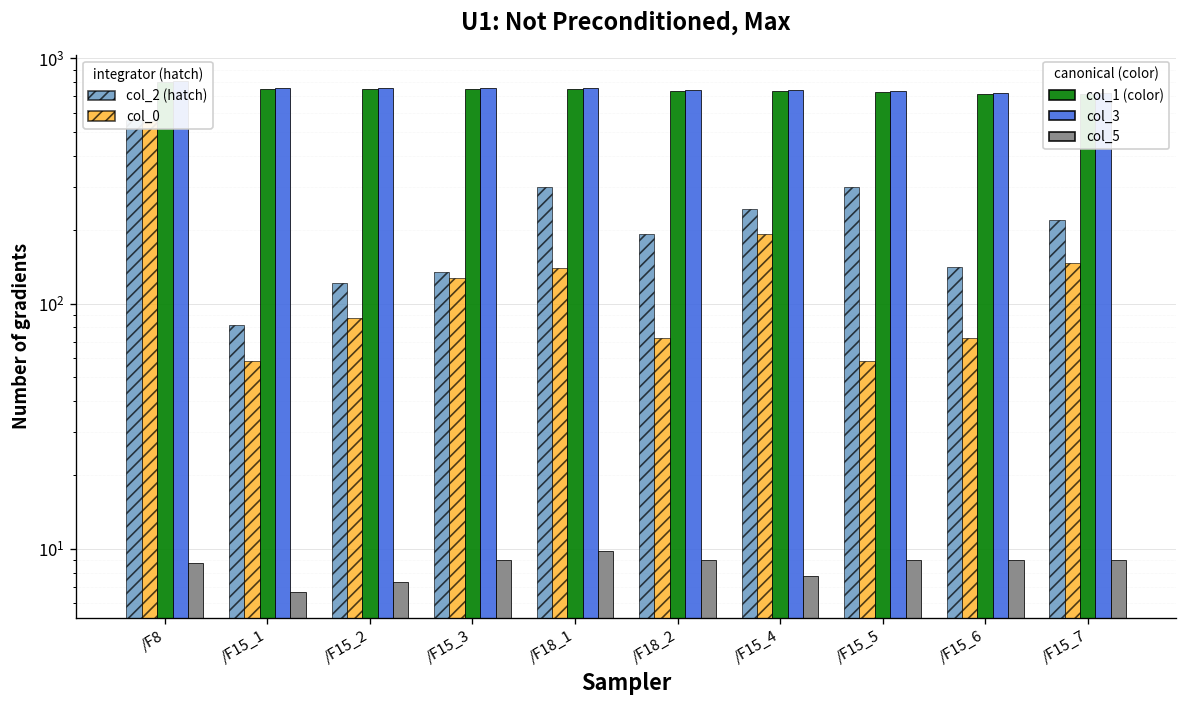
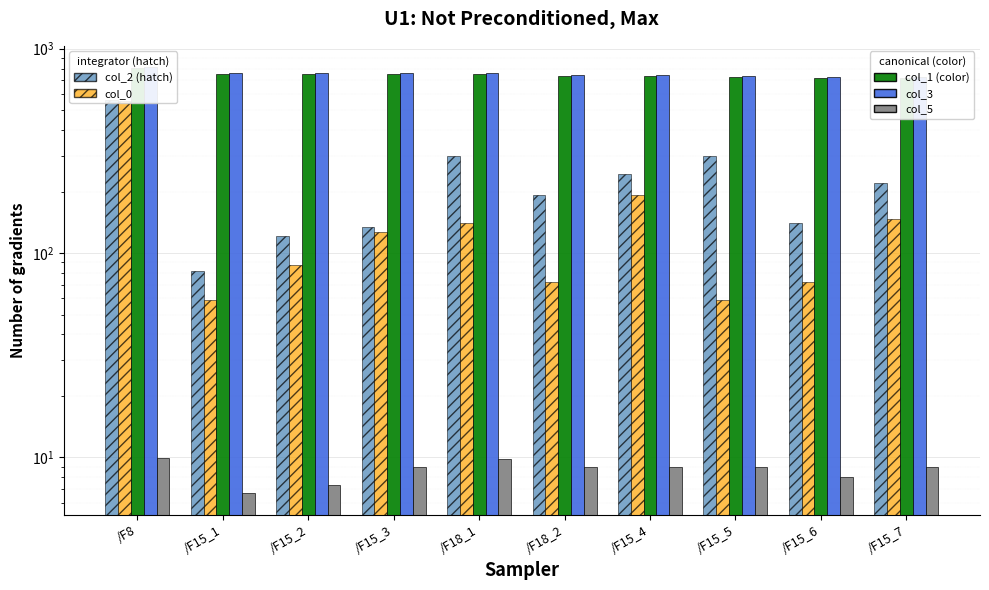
  {
    "col_5": {
-     "/F8": 8.8,
+     "/F8": 10,
      "/F15_1": 6.7,
      "/F15_2": 7.3,
      "/F15_3": 9,
      "/F18_1": 10,
      "/F18_2": 9,
-     "/F15_4": 7.8,
+     "/F15_4": 9,
      "/F15_5": 9,
-     "/F15_6": 9,
+     "/F15_6": 8.0,
      "/F15_7": 9
    }
  }
